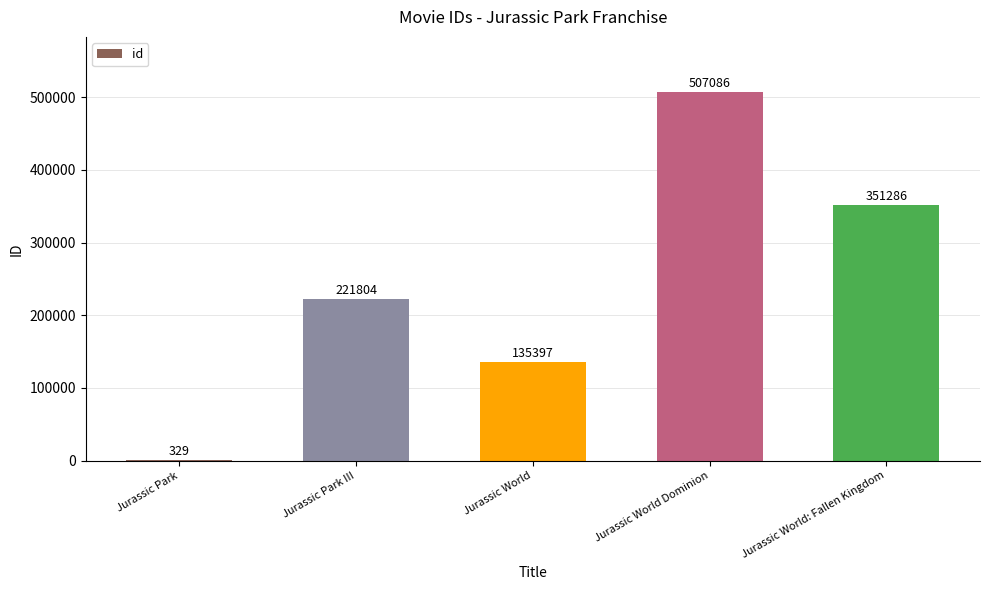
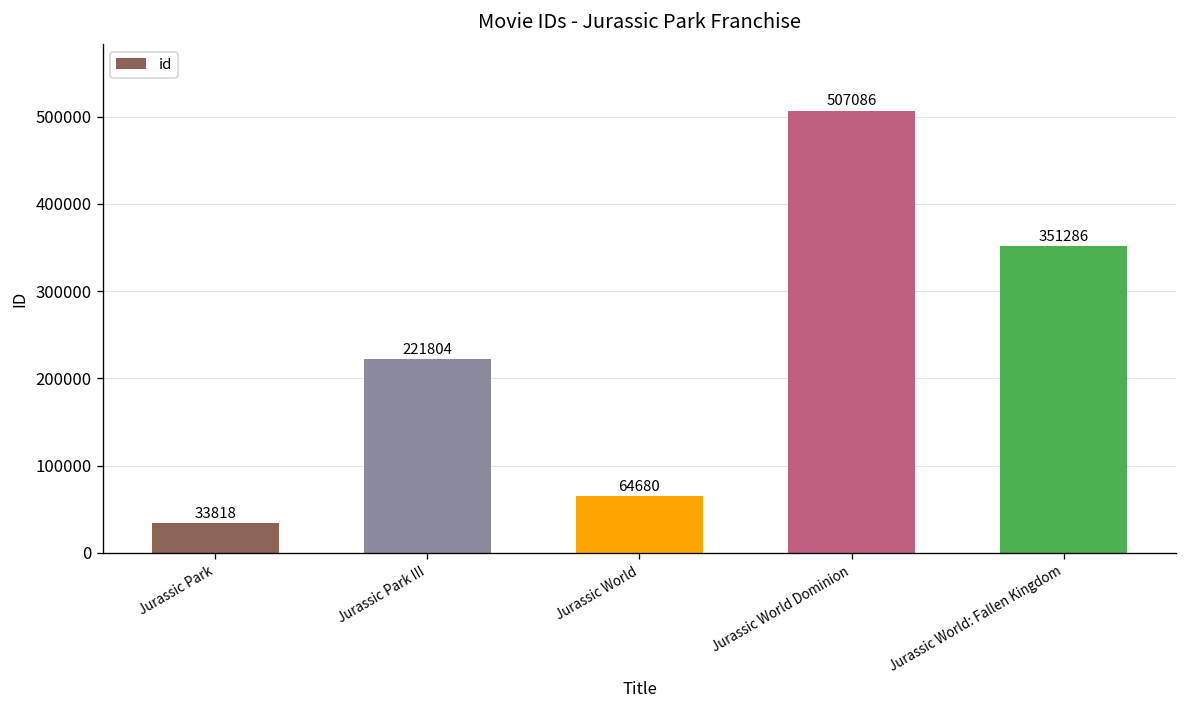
  {
-   "Jurassic Park": 329,
+   "Jurassic Park": 33818,
    "Jurassic Park III": 221804,
-   "Jurassic World": 135397,
+   "Jurassic World": 64680,
    "Jurassic World Dominion": 507086,
    "Jurassic World: Fallen Kingdom": 351286
  }
